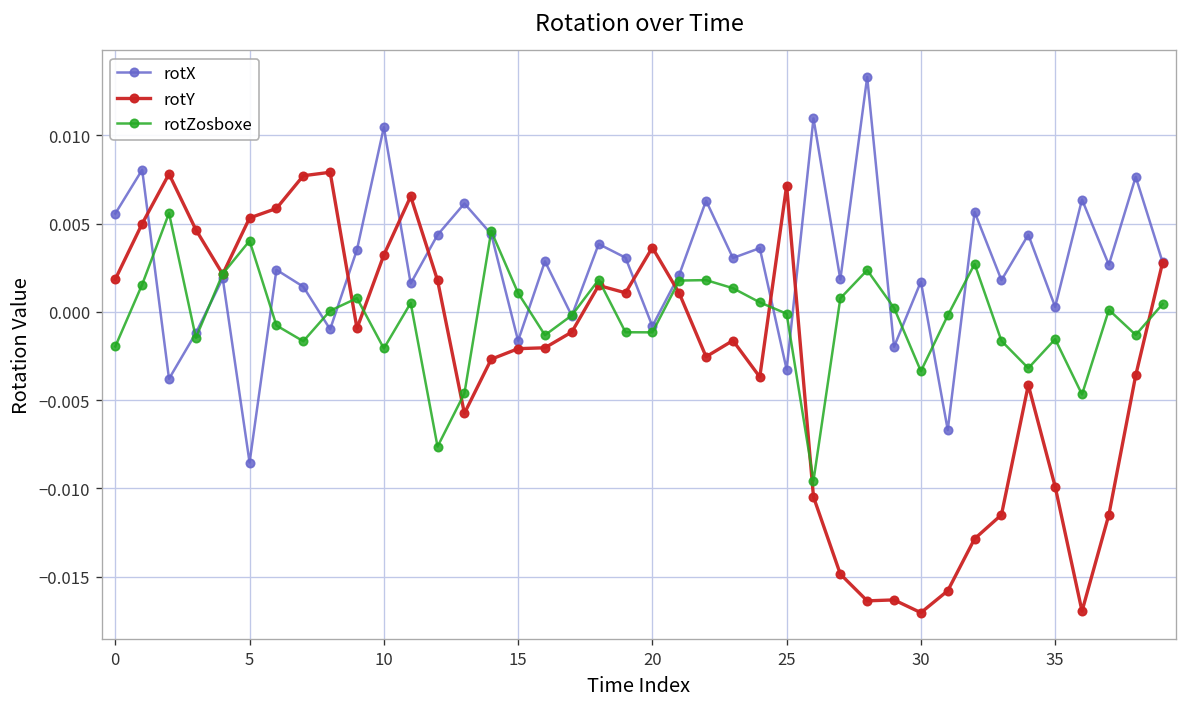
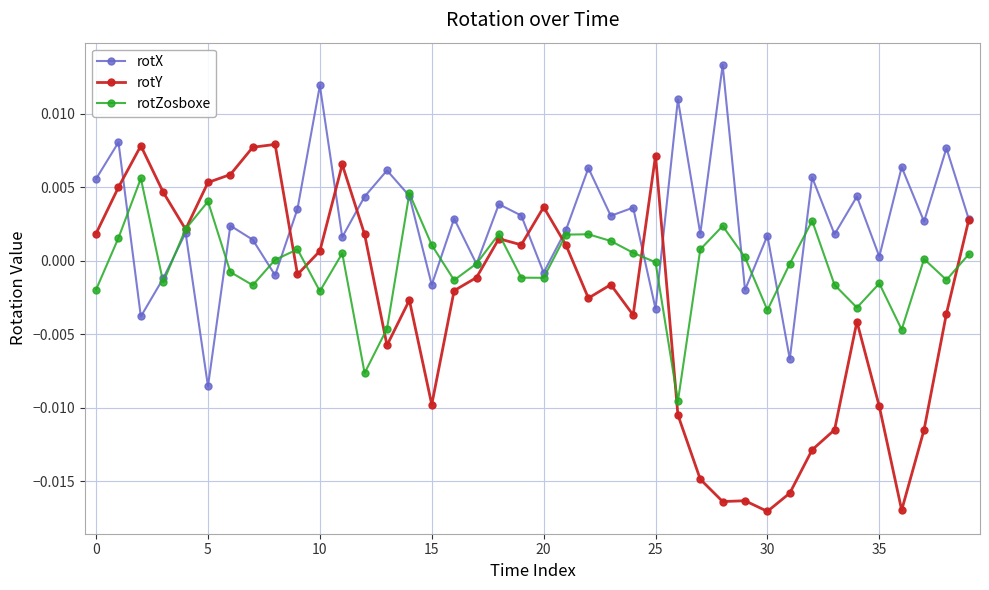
  {
    "rotX": {
      "0": 0.0056,
      "5": -0.0085,
-     "10": 0.0105,
+     "10": 0.0119,
      "15": -0.0016,
      "20": -0.0008,
      "25": -0.0033,
      "30": 0.0017,
      "35": 0.0003
    },
    "rotY": {
      "0": 0.0019,
      "5": 0.0053,
-     "10": 0.0032,
-     "15": -0.0021,
+     "10": 0.0007,
+     "15": -0.0098,
      "20": 0.0036,
      "25": 0.0072,
      "30": -0.0170,
      "35": -0.0099
    },
    "rotZosboxe": {
      "0": -0.0020,
      "5": 0.0040,
      "10": -0.0021,
      "15": 0.0011,
      "20": -0.0012,
      "25": -0.0001,
      "30": -0.0034,
      "35": -0.0015
    }
  }
